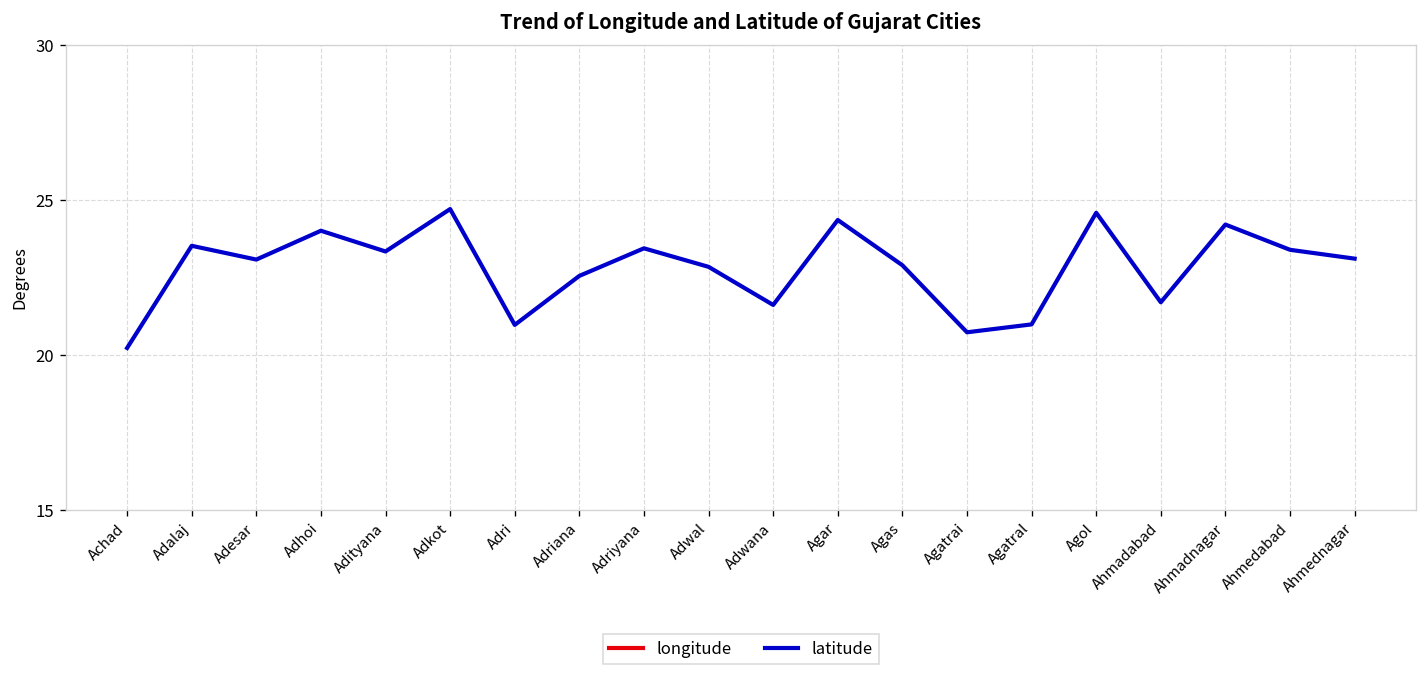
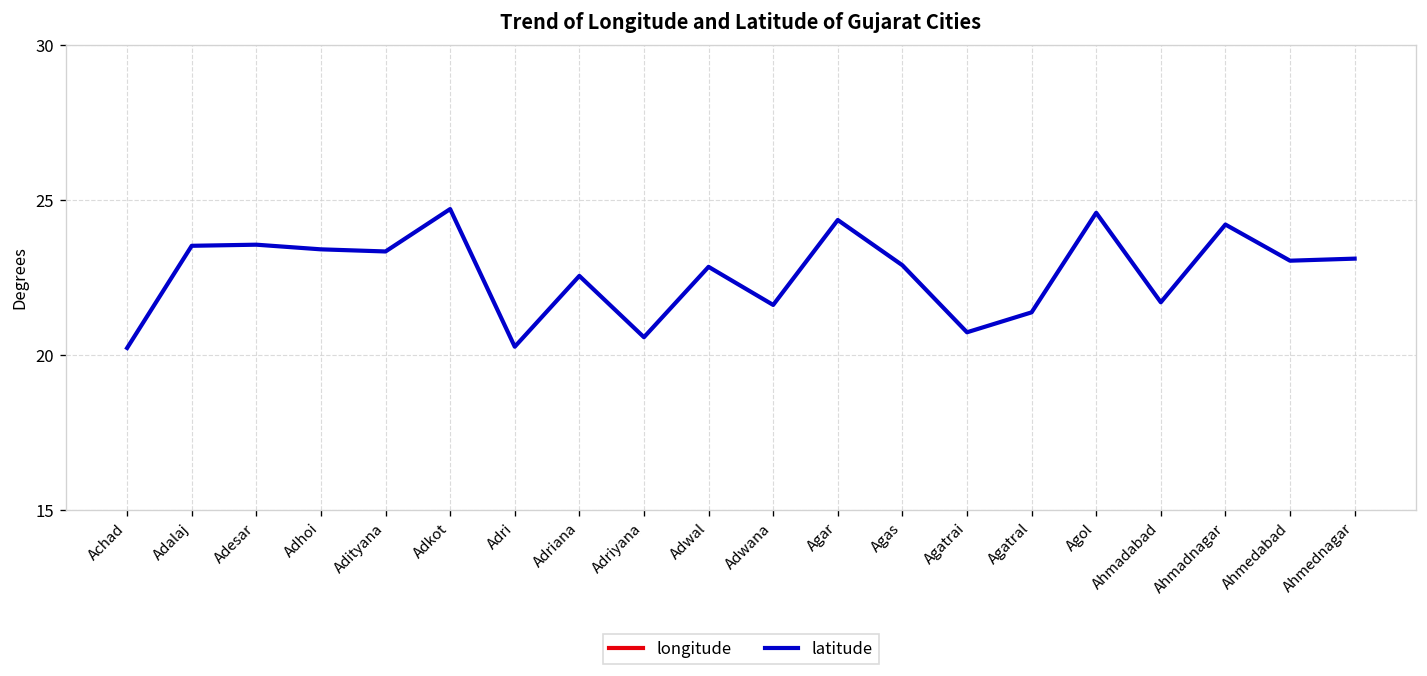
  {
    "latitude": {
      "Achad": 20.2,
      "Adalaj": 23.5,
-     "Adesar": 23.1,
-     "Adhoi": 24.0,
+     "Adesar": 23.6,
+     "Adhoi": 23.4,
      "Adityana": 23.3,
      "Adkot": 24.7,
-     "Adri": 21.0,
+     "Adri": 20.3,
      "Adriana": 22.5,
-     "Adriyana": 23.4,
+     "Adriyana": 20.6,
      "Adwal": 22.8,
      "Adwana": 21.6,
      "Agar": 24.3,
      "Agas": 22.9,
      "Agatrai": 20.7,
-     "Agatral": 21.0,
+     "Agatral": 21.4,
      "Agol": 24.6,
      "Ahmadabad": 21.7,
      "Ahmadnagar": 24.2,
-     "Ahmedabad": 23.4,
+     "Ahmedabad": 23.0,
      "Ahmednagar": 23.1
    }
  }
